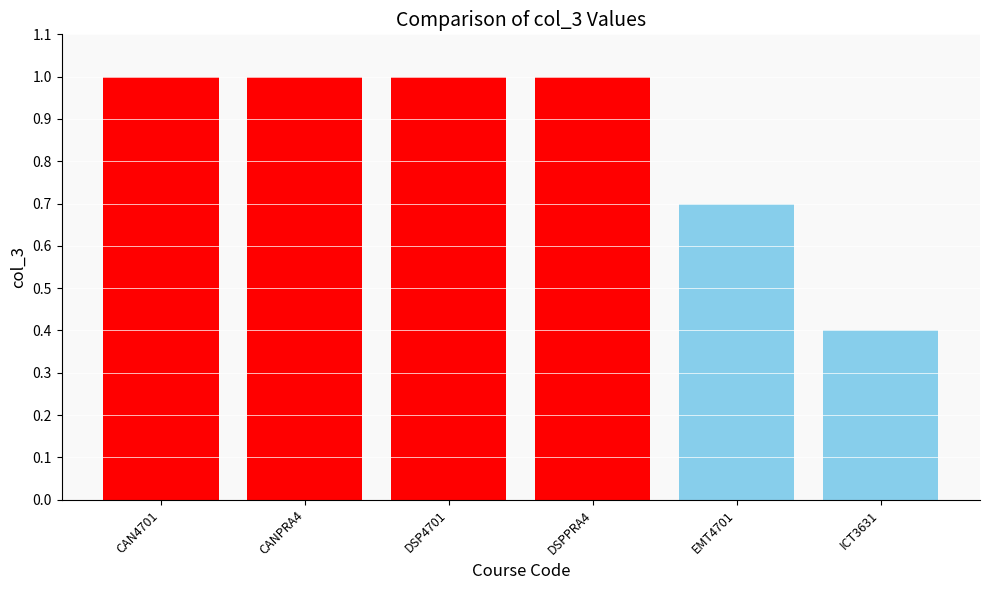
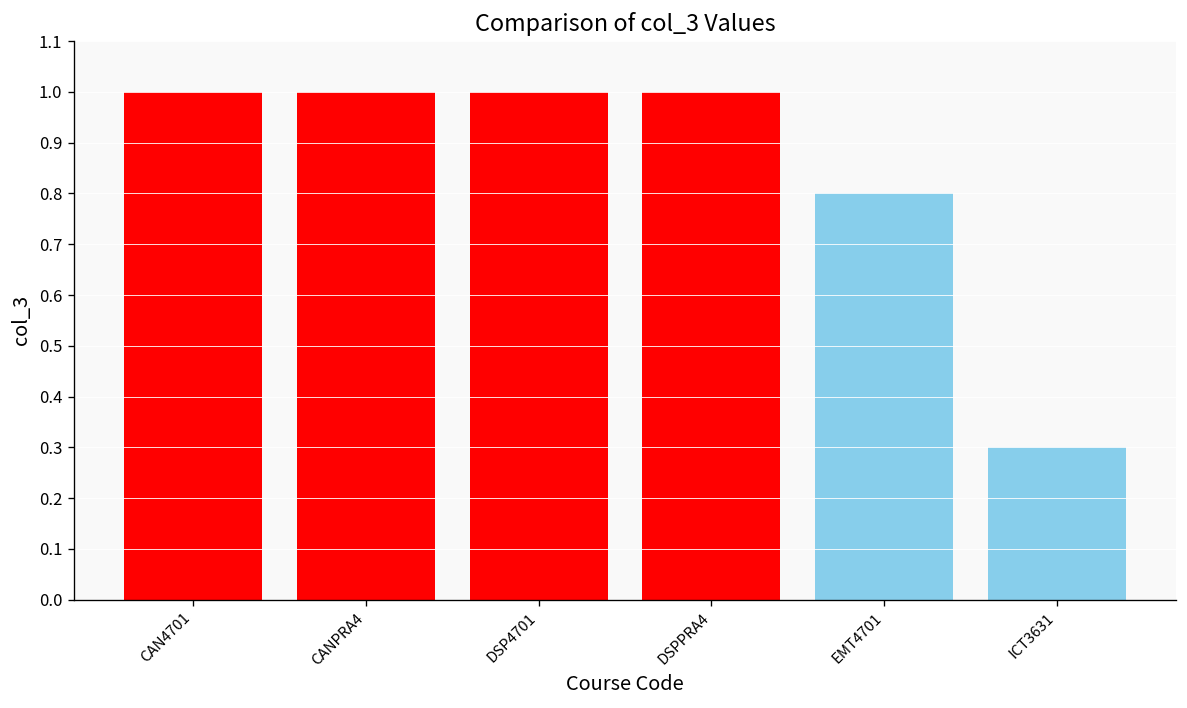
  {
    "CAN4701": 1.0,
    "CANPRA4": 1.0,
    "DSP4701": 1.0,
    "DSPPRA4": 1.0,
-   "EMT4701": 0.7,
-   "ICT3631": 0.4
+   "EMT4701": 0.8,
+   "ICT3631": 0.3
  }
